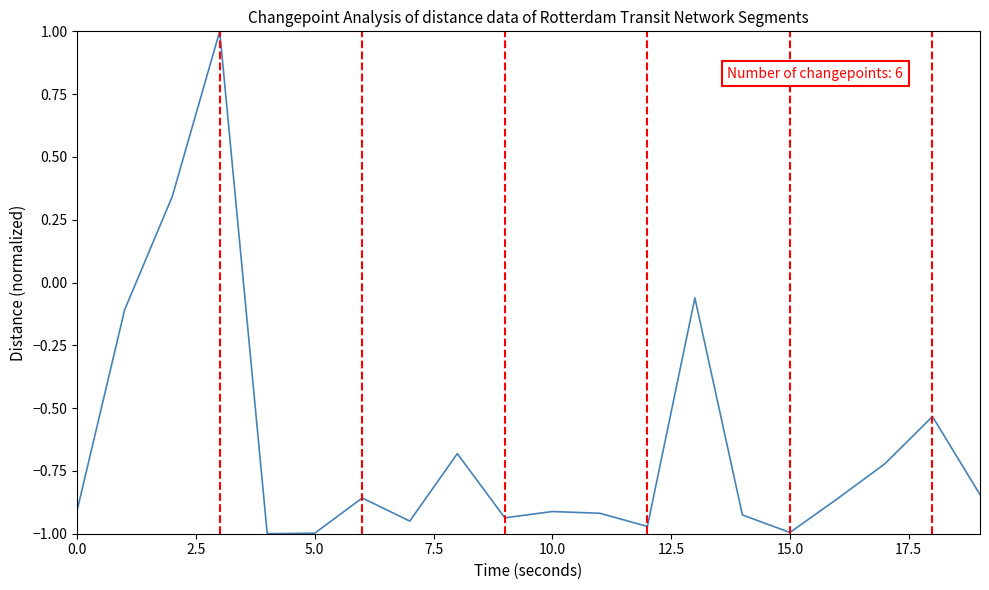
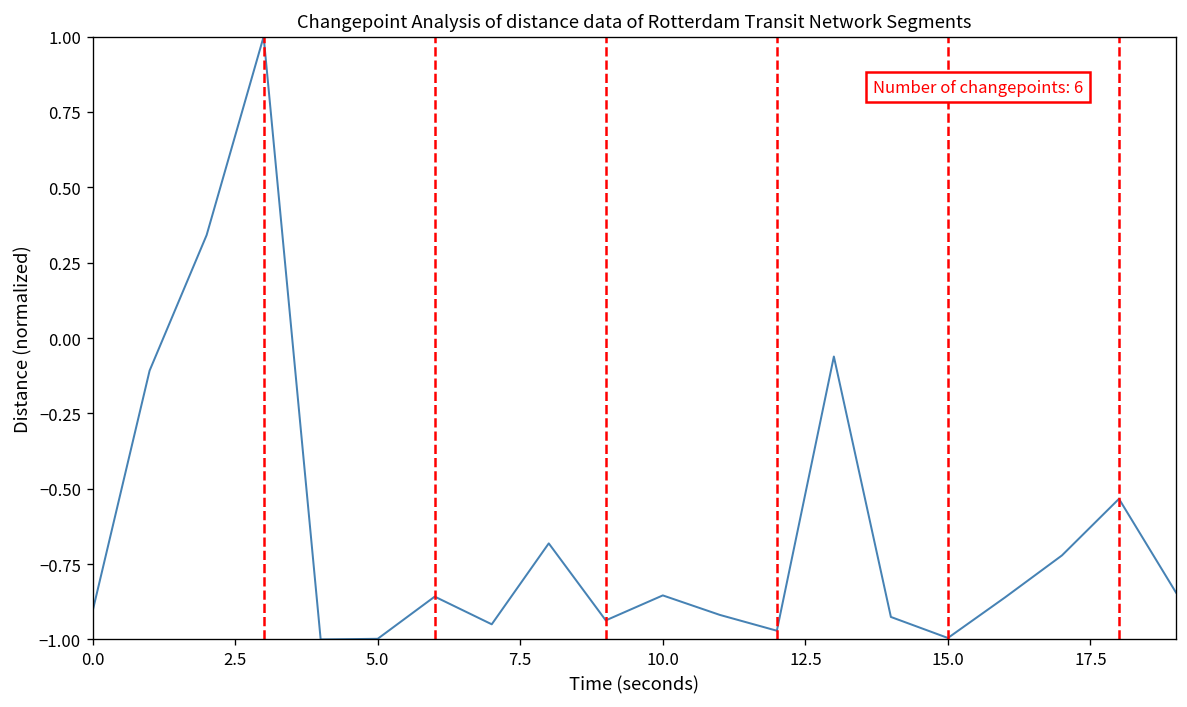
  {
    "0.0": -0.91,
    "5.0": -1.00,
-   "10.0": -0.91,
+   "10.0": -0.85,
    "15.0": -1.00
  }
